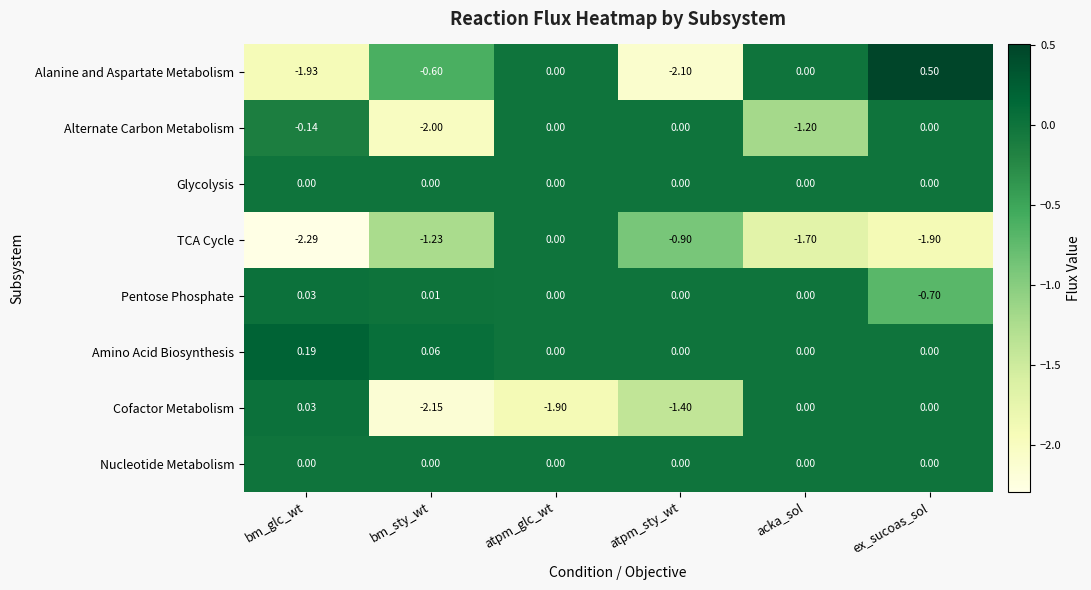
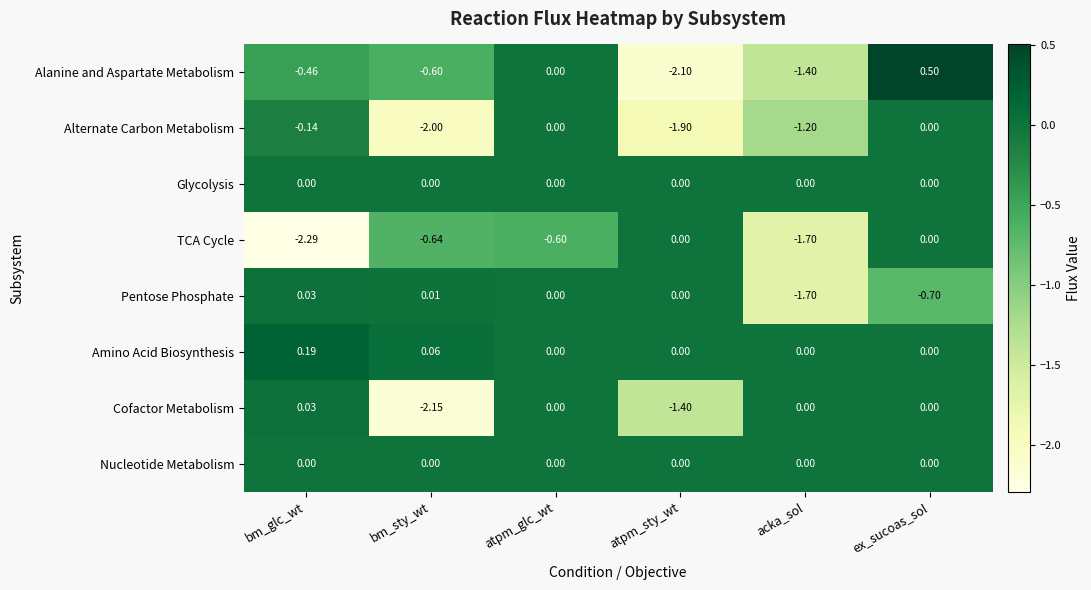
  {
    "Alanine and Aspartate Metabolism": {
-     "bm_glc_wt": -1.93,
+     "bm_glc_wt": -0.46,
      "bm_sty_wt": -0.60,
      "atpm_glc_wt": 0.00,
      "atpm_sty_wt": -2.10,
-     "acka_sol": 0.00,
+     "acka_sol": -1.40,
      "ex_sucoas_sol": 0.50
    },
    "Alternate Carbon Metabolism": {
      "bm_glc_wt": -0.14,
      "bm_sty_wt": -2.00,
      "atpm_glc_wt": 0.00,
-     "atpm_sty_wt": 0.00,
+     "atpm_sty_wt": -1.90,
      "acka_sol": -1.20,
      "ex_sucoas_sol": 0.00
    },
    "Glycolysis": {
      "bm_glc_wt": 0.00,
      "bm_sty_wt": 0.00,
      "atpm_glc_wt": 0.00,
      "atpm_sty_wt": 0.00,
      "acka_sol": 0.00,
      "ex_sucoas_sol": 0.00
    },
    "TCA Cycle": {
      "bm_glc_wt": -2.29,
-     "bm_sty_wt": -1.23,
-     "atpm_glc_wt": 0.00,
-     "atpm_sty_wt": -0.90,
+     "bm_sty_wt": -0.64,
+     "atpm_glc_wt": -0.60,
+     "atpm_sty_wt": 0.00,
      "acka_sol": -1.70,
-     "ex_sucoas_sol": -1.90
+     "ex_sucoas_sol": 0.00
    },
    "Pentose Phosphate": {
      "bm_glc_wt": 0.03,
      "bm_sty_wt": 0.01,
      "atpm_glc_wt": 0.00,
      "atpm_sty_wt": 0.00,
-     "acka_sol": 0.00,
+     "acka_sol": -1.70,
      "ex_sucoas_sol": -0.70
    },
    "Amino Acid Biosynthesis": {
      "bm_glc_wt": 0.19,
      "bm_sty_wt": 0.06,
      "atpm_glc_wt": 0.00,
      "atpm_sty_wt": 0.00,
      "acka_sol": 0.00,
      "ex_sucoas_sol": 0.00
    },
    "Cofactor Metabolism": {
      "bm_glc_wt": 0.03,
      "bm_sty_wt": -2.15,
-     "atpm_glc_wt": -1.90,
+     "atpm_glc_wt": 0.00,
      "atpm_sty_wt": -1.40,
      "acka_sol": 0.00,
      "ex_sucoas_sol": 0.00
    },
    "Nucleotide Metabolism": {
      "bm_glc_wt": 0.00,
      "bm_sty_wt": 0.00,
      "atpm_glc_wt": 0.00,
      "atpm_sty_wt": 0.00,
      "acka_sol": 0.00,
      "ex_sucoas_sol": 0.00
    }
  }
